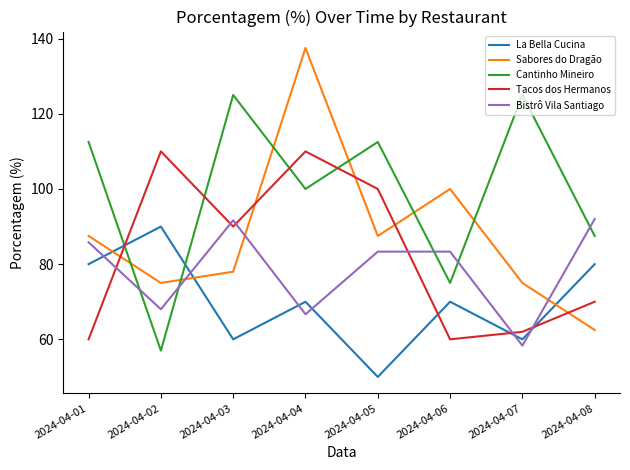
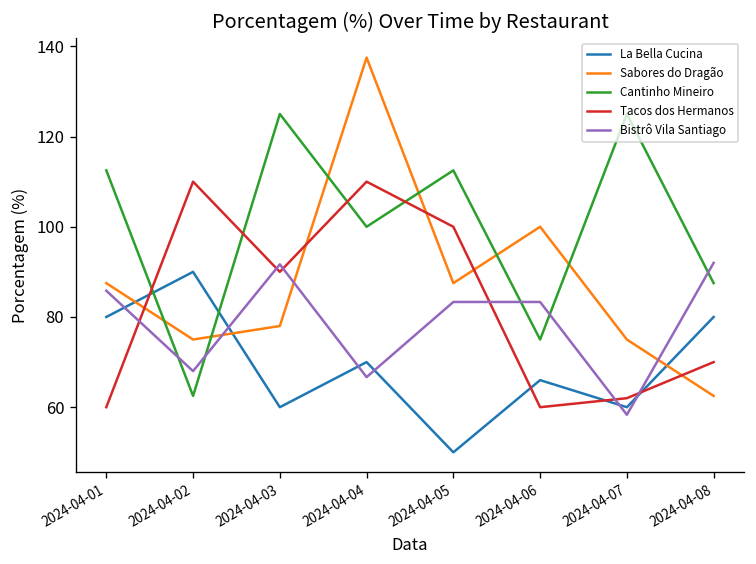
  {
    "La Bella Cucina": {
      "2024-04-01": 80,
      "2024-04-02": 90,
      "2024-04-03": 60,
      "2024-04-04": 70,
      "2024-04-05": 50,
-     "2024-04-06": 70,
+     "2024-04-06": 66,
      "2024-04-07": 60,
      "2024-04-08": 80
    },
    "Sabores do Dragão": {
      "2024-04-01": 88,
      "2024-04-02": 75,
      "2024-04-03": 78,
      "2024-04-04": 138,
      "2024-04-05": 88,
      "2024-04-06": 100,
      "2024-04-07": 75,
      "2024-04-08": 63
    },
    "Cantinho Mineiro": {
      "2024-04-01": 113,
-     "2024-04-02": 57,
+     "2024-04-02": 63,
      "2024-04-03": 125,
      "2024-04-04": 100,
      "2024-04-05": 113,
      "2024-04-06": 75,
      "2024-04-08": 88
    },
    "Tacos dos Hermanos": {
      "2024-04-01": 60,
      "2024-04-02": 110,
      "2024-04-03": 90,
      "2024-04-04": 110,
      "2024-04-05": 100,
      "2024-04-06": 60,
      "2024-04-07": 62,
      "2024-04-08": 70
    },
    "Bistrô Vila Santiago": {
      "2024-04-01": 86,
      "2024-04-02": 68,
      "2024-04-03": 92,
      "2024-04-04": 67,
      "2024-04-05": 83,
      "2024-04-06": 83,
      "2024-04-07": 58,
      "2024-04-08": 92
    }
  }
